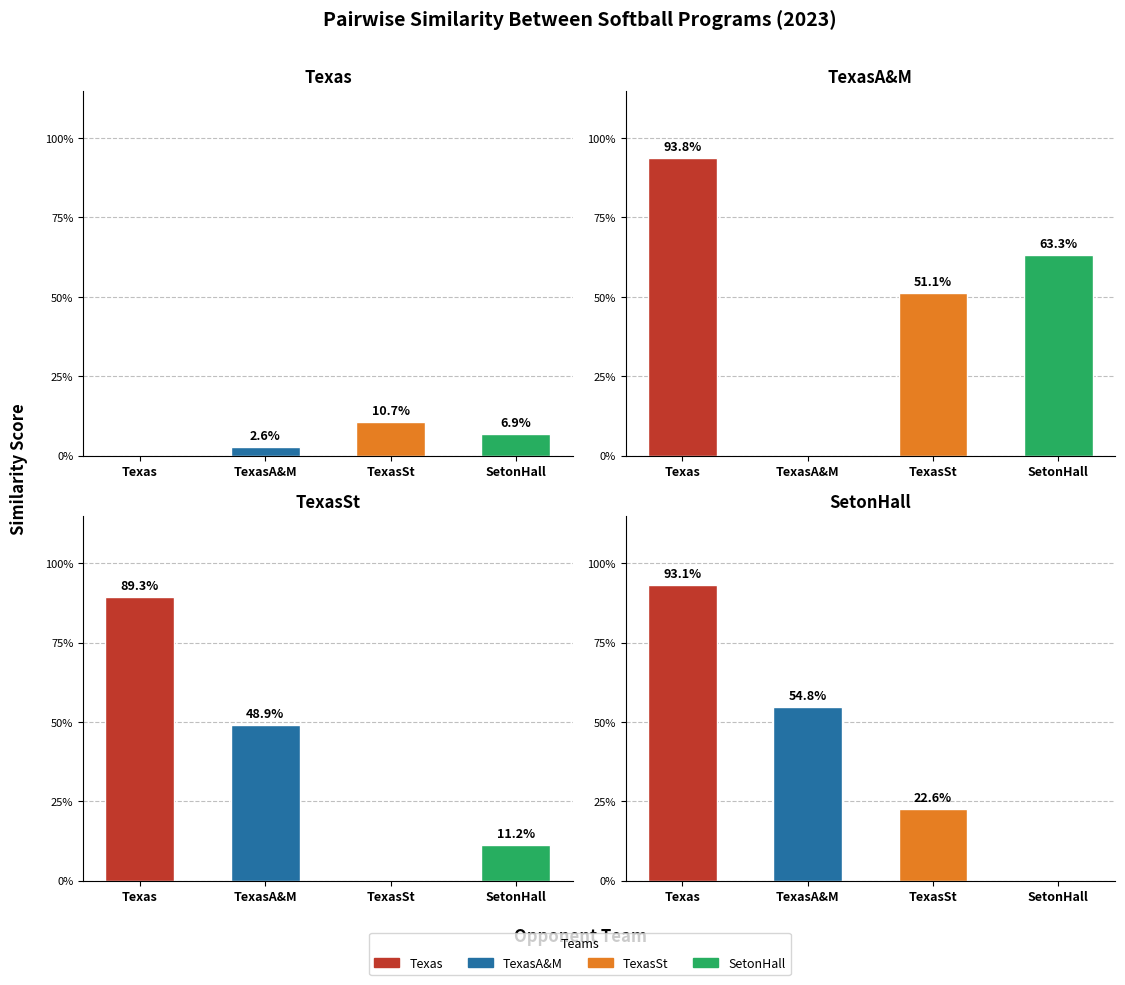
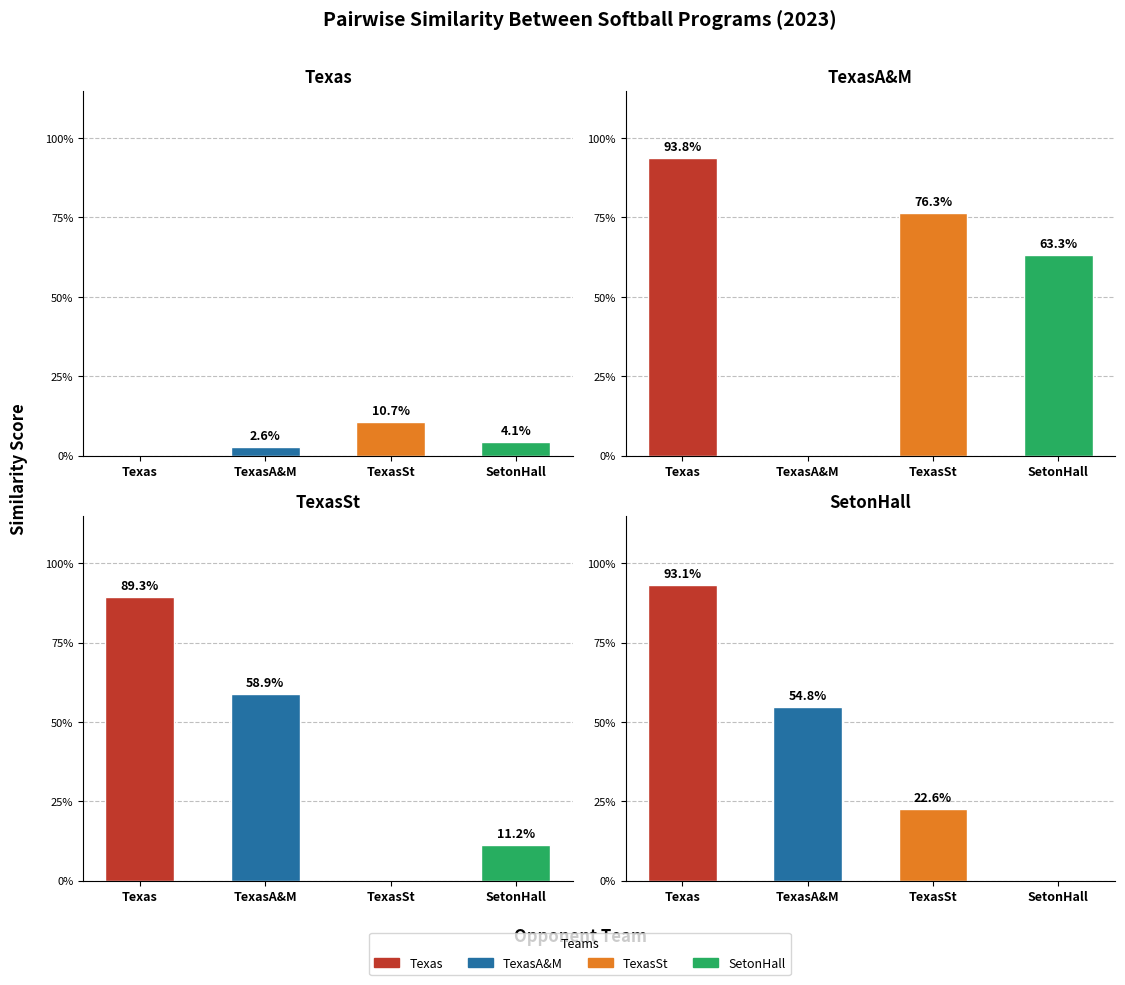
  {
    "Texas": {
      "TexasA&M": "2.6%",
      "TexasSt": "10.7%",
-     "SetonHall": "6.9%"
+     "SetonHall": "4.1%"
    },
    "TexasA&M": {
      "Texas": "93.8%",
-     "TexasSt": "51.1%",
+     "TexasSt": "76.3%",
      "SetonHall": "63.3%"
    },
    "TexasSt": {
      "Texas": "89.3%",
-     "TexasA&M": "48.9%",
+     "TexasA&M": "58.9%",
      "SetonHall": "11.2%"
    },
    "SetonHall": {
      "Texas": "93.1%",
      "TexasA&M": "54.8%",
      "TexasSt": "22.6%"
    }
  }
